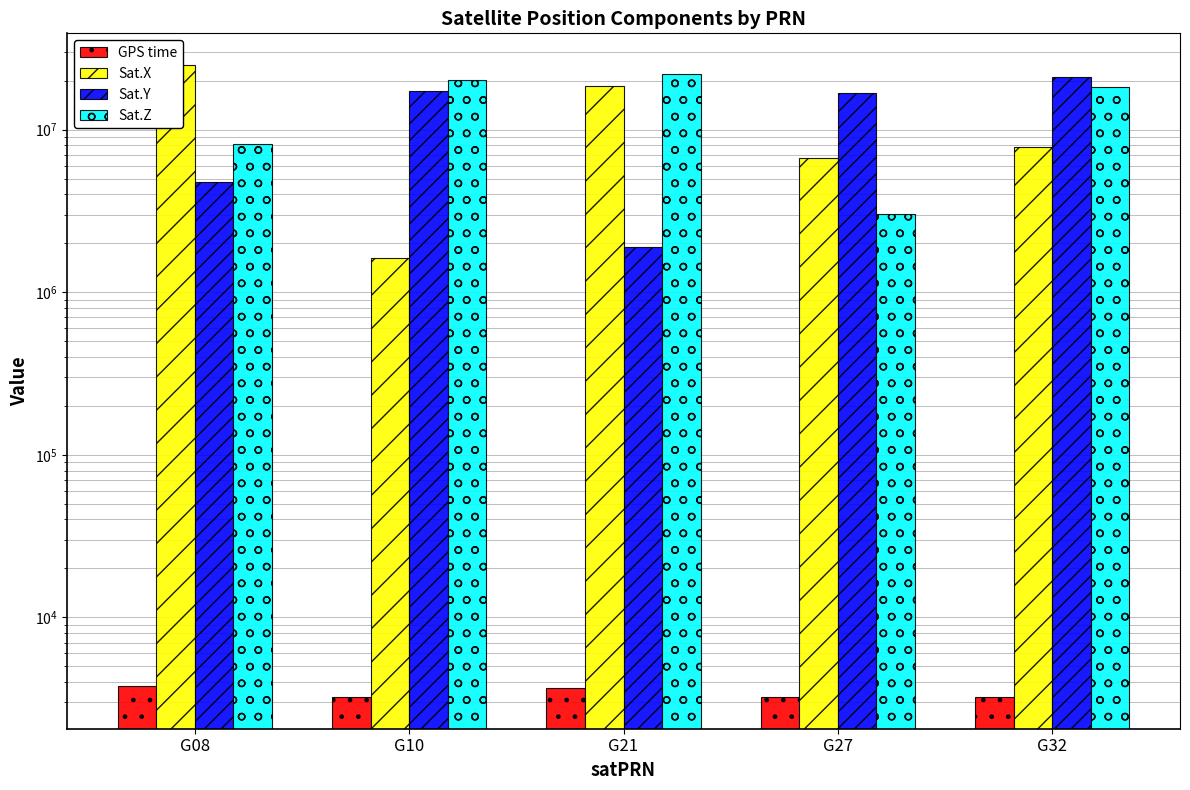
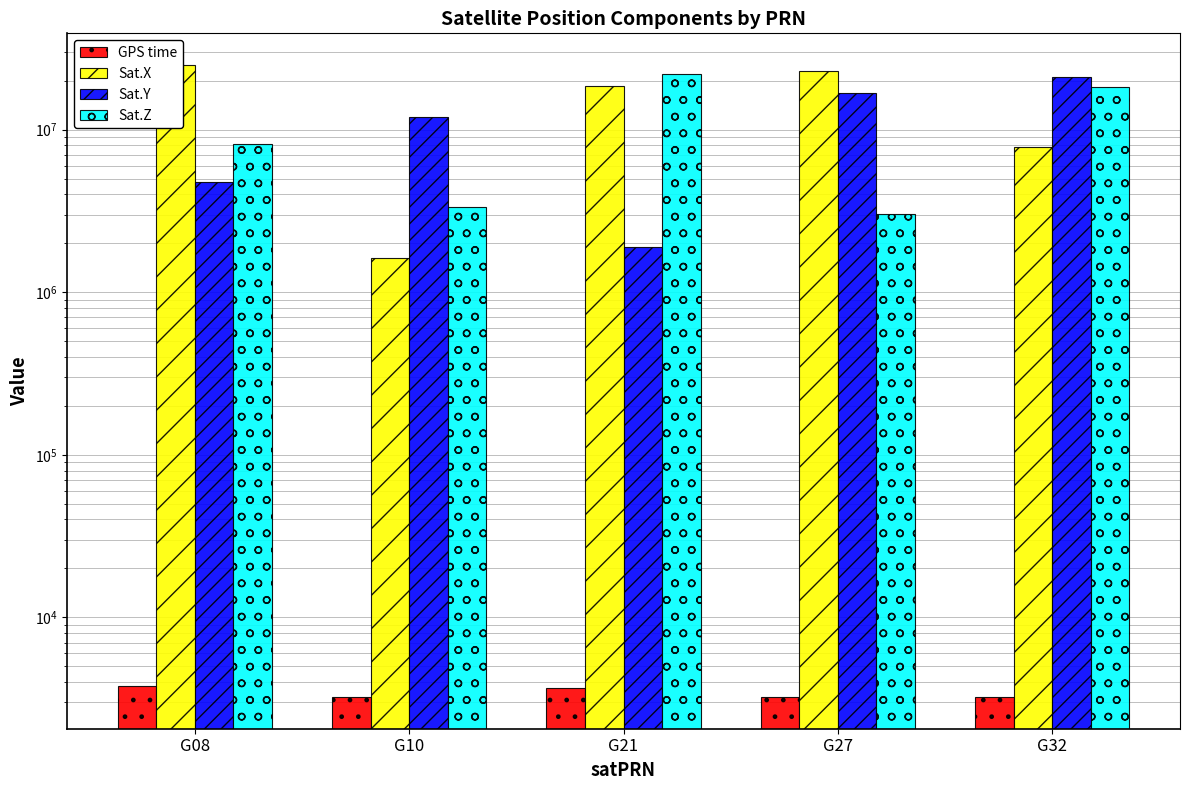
  {
    "GPS time": {
      "G08": 3800,
      "G10": 3200,
      "G21": 3700,
      "G27": 3200,
      "G32": 3200
    },
    "Sat.X": {
      "G10": 1600000,
      "G21": 19000000,
-     "G27": 6700000,
+     "G27": 23000000,
      "G32": 8000000
    },
    "Sat.Y": {
      "G08": 4800000,
-     "G10": 17000000,
+     "G10": 12000000,
      "G21": 1900000,
      "G27": 17000000,
      "G32": 21000000
    },
    "Sat.Z": {
      "G08": 8000000,
-     "G10": 20000000,
+     "G10": 3300000,
      "G21": 22000000,
      "G27": 3000000,
      "G32": 18000000
    }
  }
